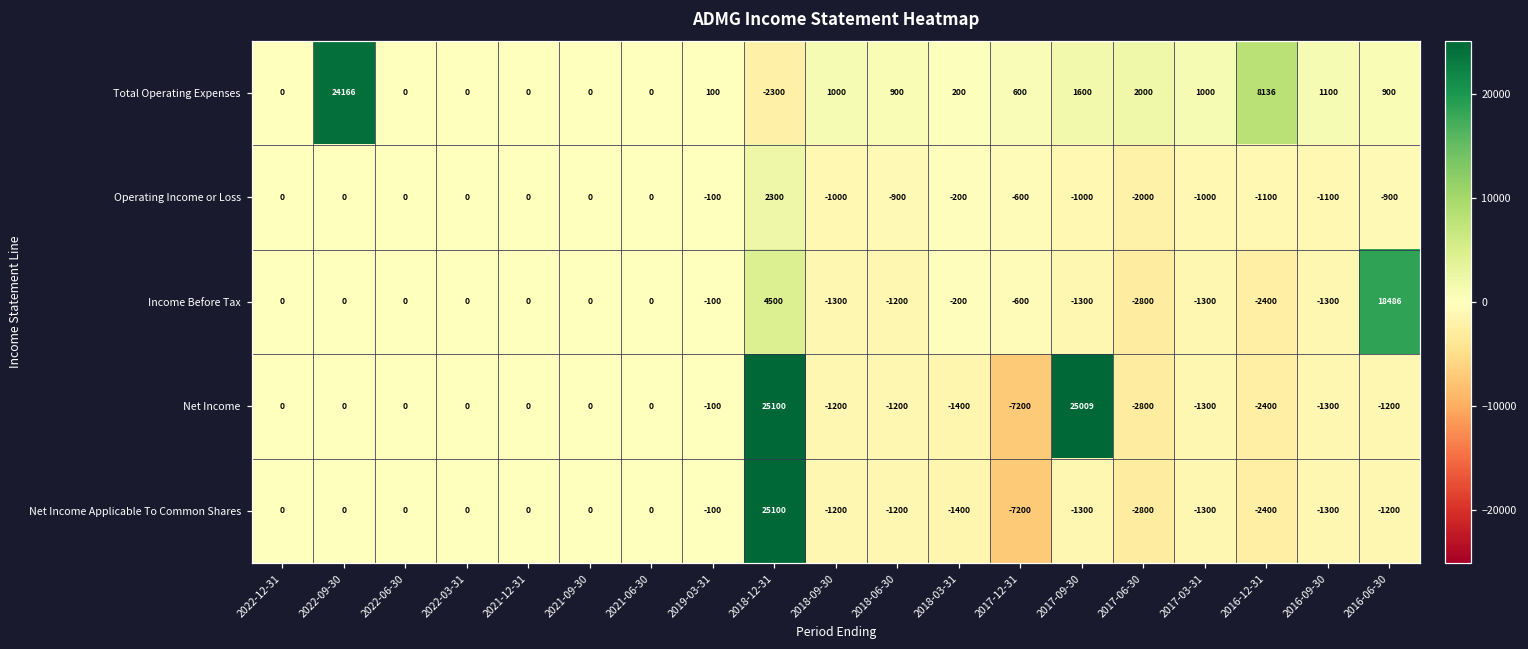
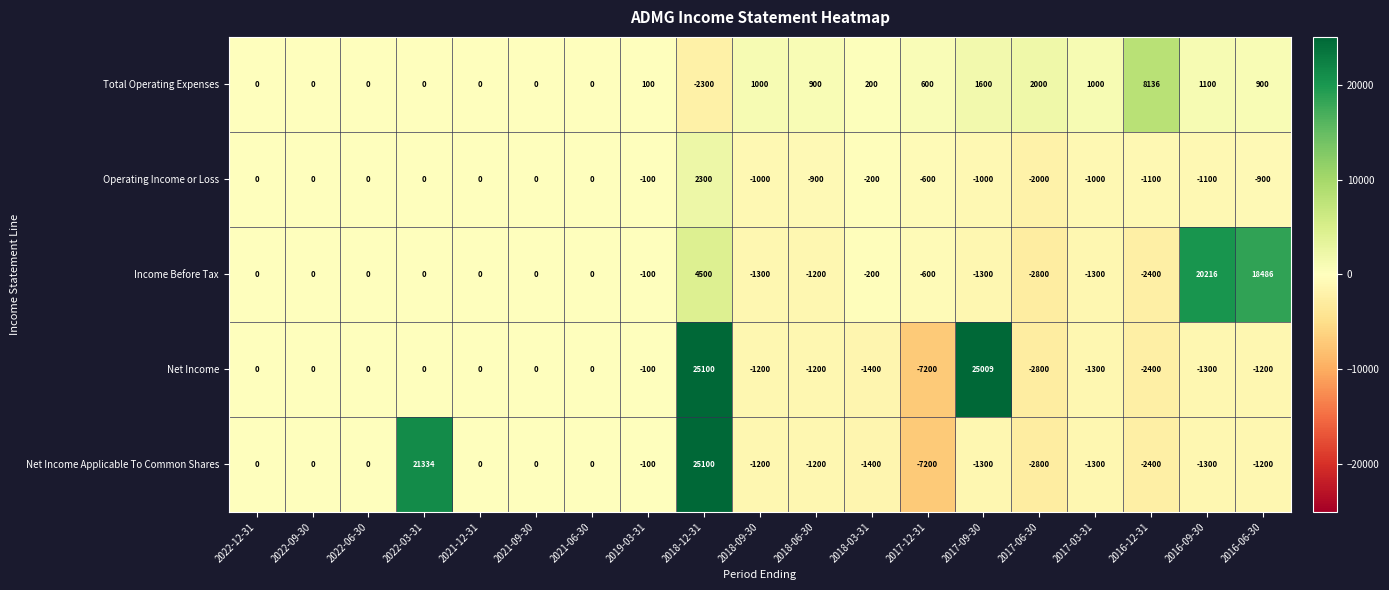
  {
    "Total Operating Expenses": {
      "2022-12-31": 0,
-     "2022-09-30": 24166,
+     "2022-09-30": 0,
      "2022-06-30": 0,
      "2022-03-31": 0,
      "2021-12-31": 0,
      "2021-09-30": 0,
      "2021-06-30": 0,
      "2019-03-31": 100,
      "2018-12-31": -2300,
      "2018-09-30": 1000,
      "2018-06-30": 900,
      "2018-03-31": 200,
      "2017-12-31": 600,
      "2017-09-30": 1600,
      "2017-06-30": 2000,
      "2017-03-31": 1000,
      "2016-12-31": 8136,
      "2016-09-30": 1100,
      "2016-06-30": 900
    },
    "Operating Income or Loss": {
      "2022-12-31": 0,
      "2022-09-30": 0,
      "2022-06-30": 0,
      "2022-03-31": 0,
      "2021-12-31": 0,
      "2021-09-30": 0,
      "2021-06-30": 0,
      "2019-03-31": -100,
      "2018-12-31": 2300,
      "2018-09-30": -1000,
      "2018-06-30": -900,
      "2018-03-31": -200,
      "2017-12-31": -600,
      "2017-09-30": -1000,
      "2017-06-30": -2000,
      "2017-03-31": -1000,
      "2016-12-31": -1100,
      "2016-09-30": -1100,
      "2016-06-30": -900
    },
    "Income Before Tax": {
      "2022-12-31": 0,
      "2022-09-30": 0,
      "2022-06-30": 0,
      "2022-03-31": 0,
      "2021-12-31": 0,
      "2021-09-30": 0,
      "2021-06-30": 0,
      "2019-03-31": -100,
      "2018-12-31": 4500,
      "2018-09-30": -1300,
      "2018-06-30": -1200,
      "2018-03-31": -200,
      "2017-12-31": -600,
      "2017-09-30": -1300,
      "2017-06-30": -2800,
      "2017-03-31": -1300,
      "2016-12-31": -2400,
-     "2016-09-30": -1300,
+     "2016-09-30": 20216,
      "2016-06-30": 18486
    },
    "Net Income": {
      "2022-12-31": 0,
      "2022-09-30": 0,
      "2022-06-30": 0,
      "2022-03-31": 0,
      "2021-12-31": 0,
      "2021-09-30": 0,
      "2021-06-30": 0,
      "2019-03-31": -100,
      "2018-12-31": 25100,
      "2018-09-30": -1200,
      "2018-06-30": -1200,
      "2018-03-31": -1400,
      "2017-12-31": -7200,
      "2017-09-30": 25009,
      "2017-06-30": -2800,
      "2017-03-31": -1300,
      "2016-12-31": -2400,
      "2016-09-30": -1300,
      "2016-06-30": -1200
    },
    "Net Income Applicable To Common Shares": {
      "2022-12-31": 0,
      "2022-09-30": 0,
      "2022-06-30": 0,
-     "2022-03-31": 0,
+     "2022-03-31": 21334,
      "2021-12-31": 0,
      "2021-09-30": 0,
      "2021-06-30": 0,
      "2019-03-31": -100,
      "2018-12-31": 25100,
      "2018-09-30": -1200,
      "2018-06-30": -1200,
      "2018-03-31": -1400,
      "2017-12-31": -7200,
      "2017-09-30": -1300,
      "2017-06-30": -2800,
      "2017-03-31": -1300,
      "2016-12-31": -2400,
      "2016-09-30": -1300,
      "2016-06-30": -1200
    }
  }
